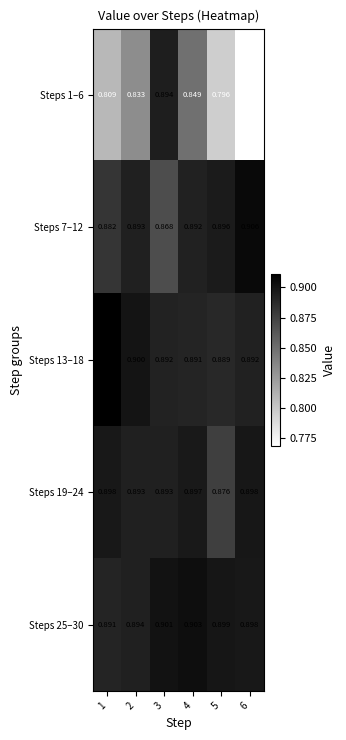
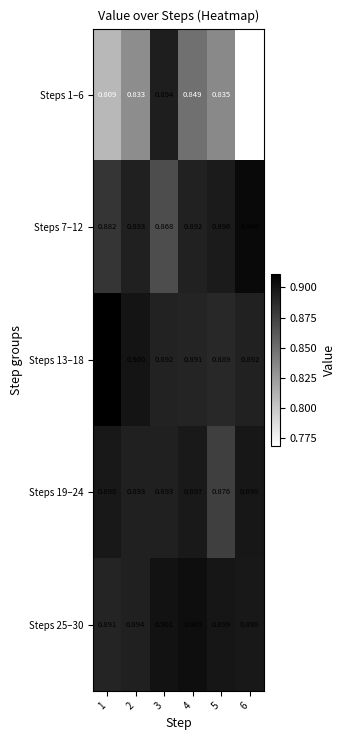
  {
    "Steps 1–6": {
      "1": 0.809,
      "2": 0.833,
      "4": 0.849,
-     "5": 0.796
+     "5": 0.835
    },
    "Steps 7–12": {
      "1": 0.882,
      "3": 0.868
    },
    "Steps 19–24": {
      "5": 0.876
    }
  }
